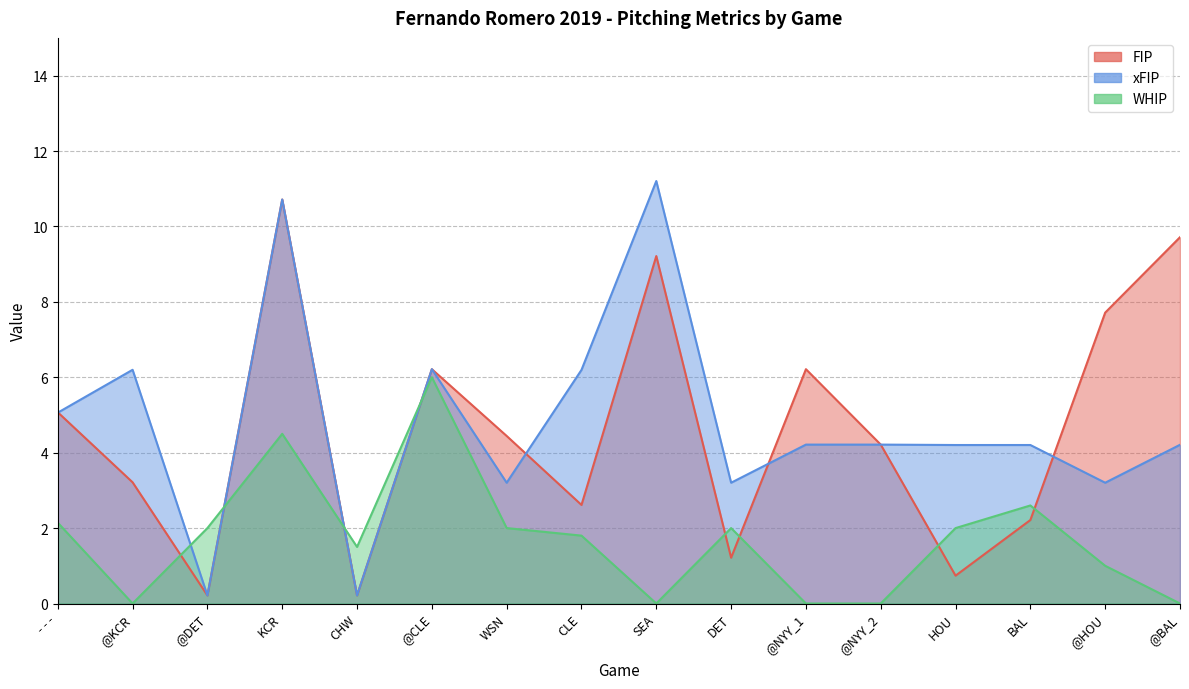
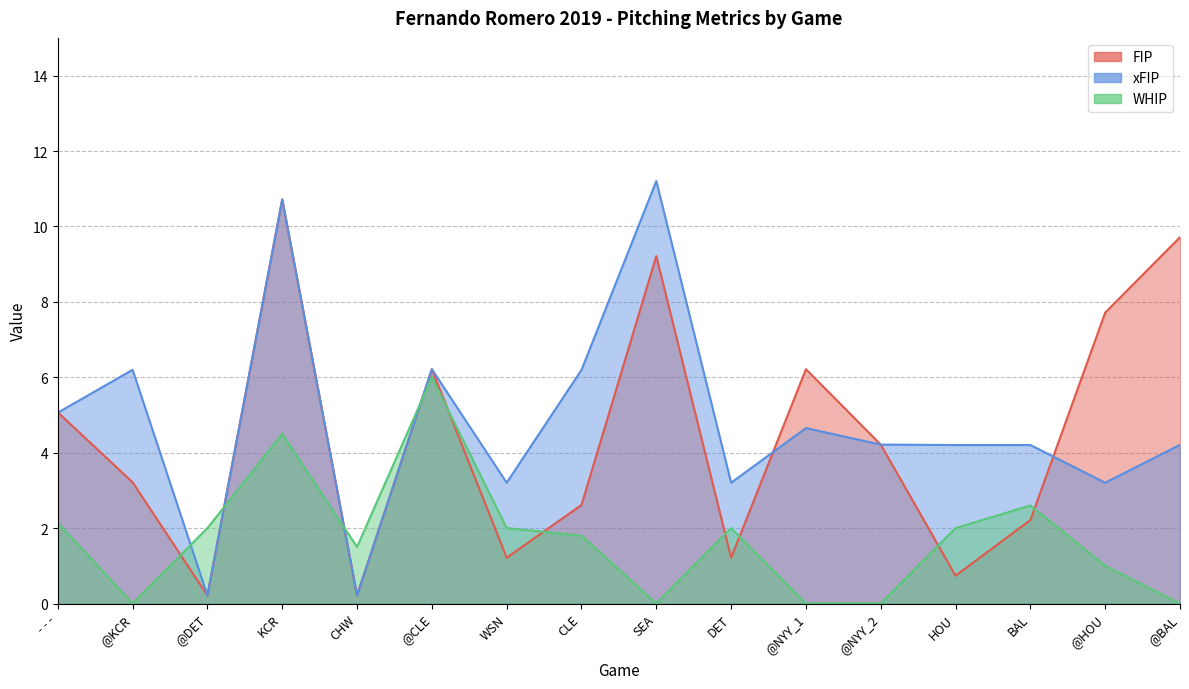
  {
    "FIP": {
      "@KCR": 3.2,
-     "WSN": 4.4,
+     "WSN": 1.2,
      "CLE": 2.6,
      "SEA": 9.2,
      "DET": 1.2,
      "@NYY_1": 6.2,
      "HOU": 0.7,
      "BAL": 2.2,
      "@HOU": 7.7,
      "@BAL": 9.7
    },
    "xFIP": {
      "@KCR": 6.2,
      "WSN": 3.2,
      "CLE": 6.2,
      "SEA": 11.2,
      "DET": 3.2,
-     "@NYY_1": 4.2,
+     "@NYY_1": 4.7,
      "HOU": 4.2,
      "BAL": 4.2,
      "@HOU": 3.2,
      "@BAL": 4.2
    },
    "WHIP": {
      "- - -": 2.1,
      "@KCR": 0.0,
      "@DET": 2.0,
      "KCR": 4.5,
      "CHW": 1.5,
      "@CLE": 6.0,
      "WSN": 2.0,
      "CLE": 1.8,
      "SEA": 0.0,
      "DET": 2.0,
      "@NYY_1": 0.0,
      "@NYY_2": 0.0,
      "HOU": 2.0,
      "BAL": 2.6,
      "@HOU": 1.0,
      "@BAL": 0.0
    }
  }
